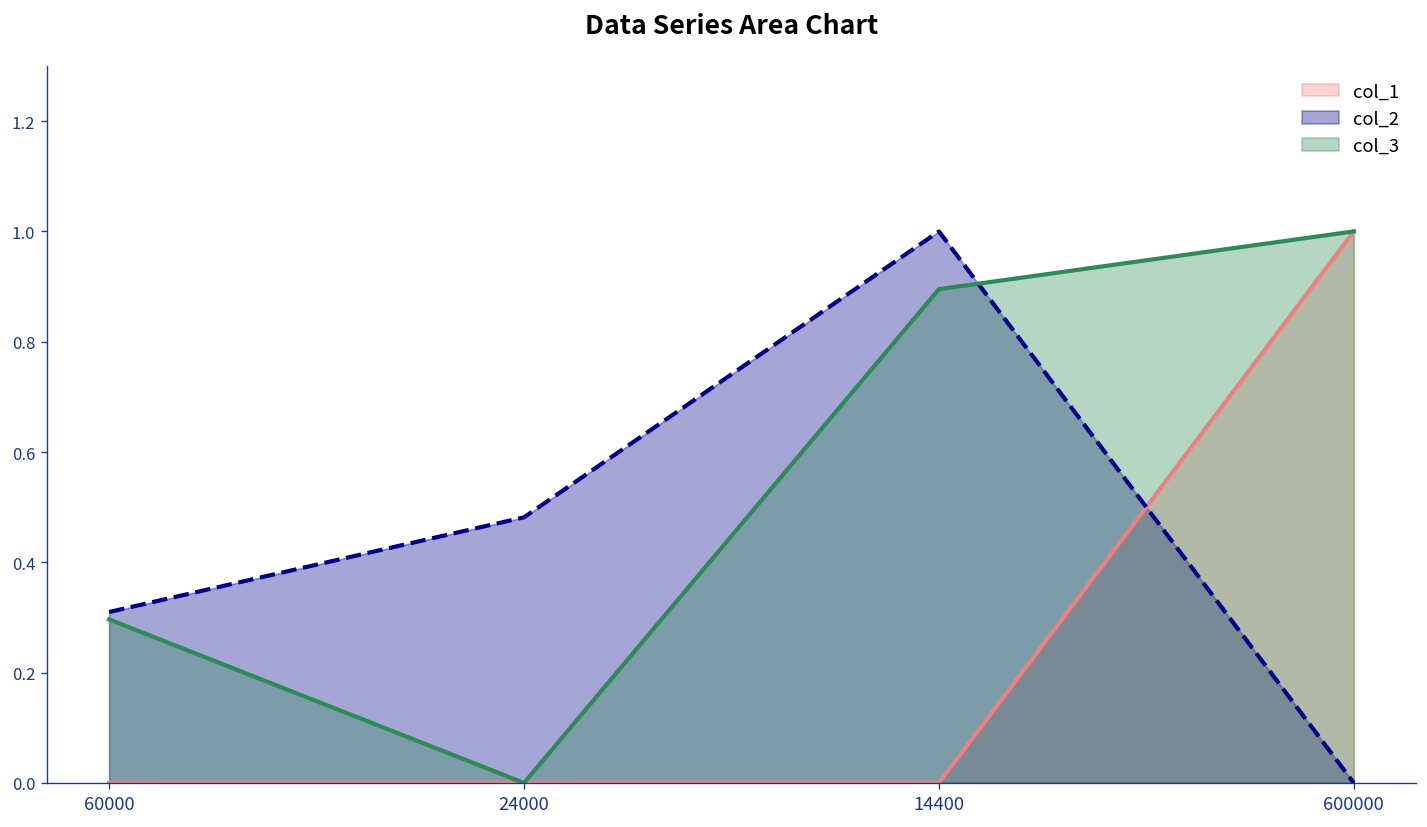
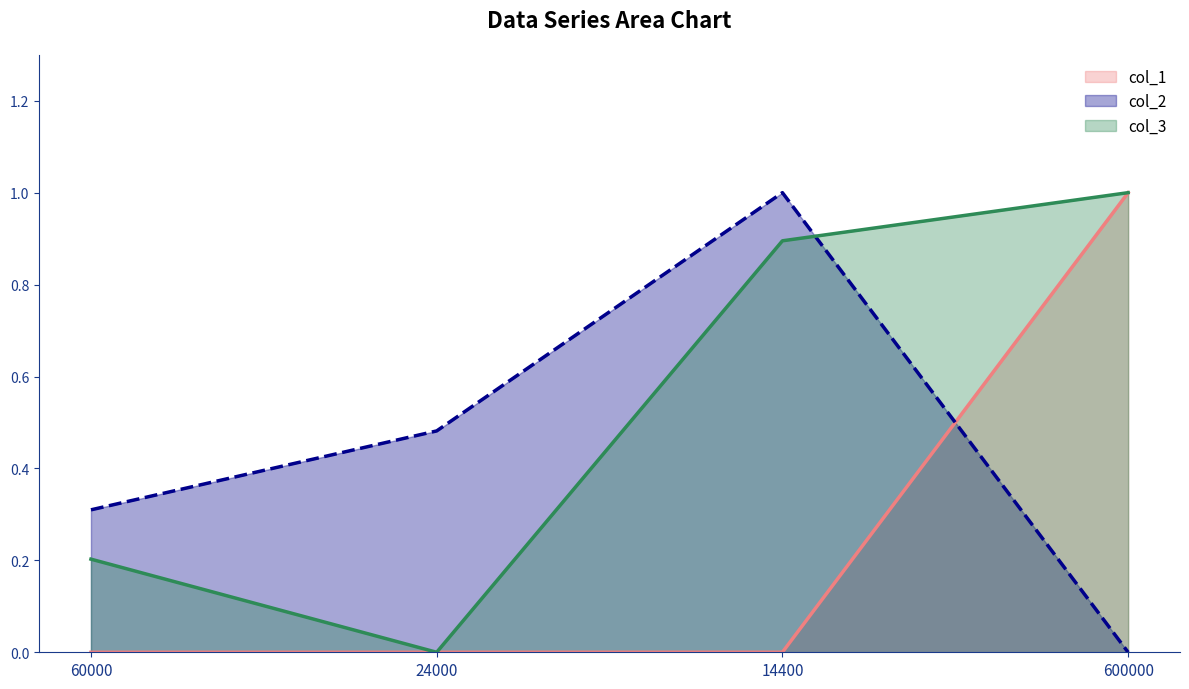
  {
    "col_1": {
      "60000": 0.00,
      "14400": 0.00
    },
    "col_2": {
      "60000": 0.31,
      "24000": 0.48,
      "14400": 1.00,
      "600000": 0.00
    },
    "col_3": {
-     "60000": 0.30,
+     "60000": 0.20,
      "14400": 0.90
    }
  }
